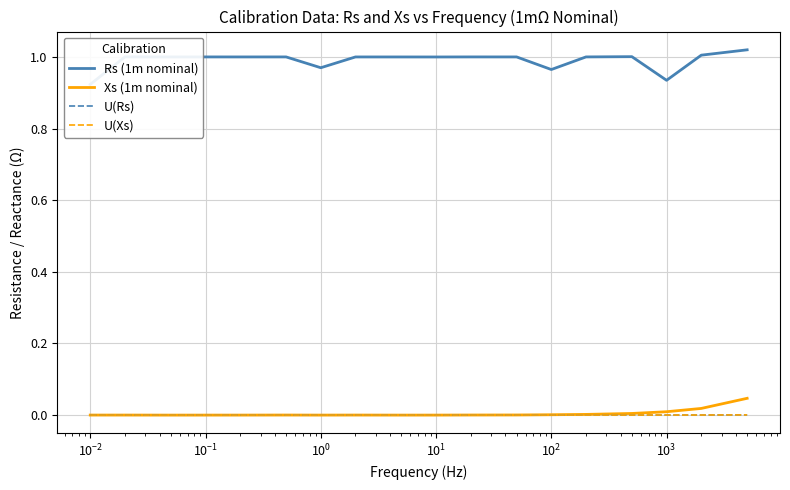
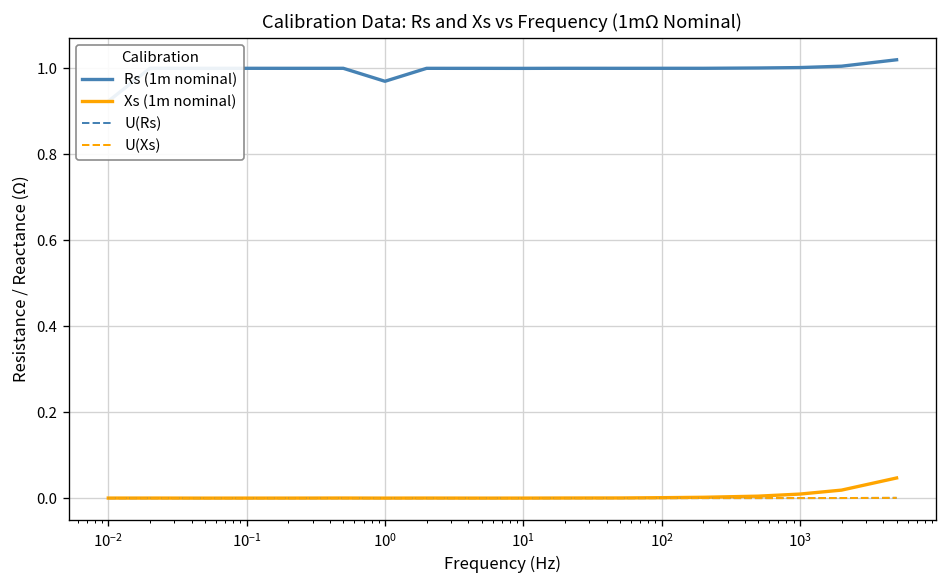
  {
    "Rs (1m nominal)": {
      "10^-1": 1.00,
      "10^0": 0.97,
      "10^1": 1.00,
-     "10^2": 0.96,
-     "10^3": 0.93
+     "10^2": 1.00,
+     "10^3": 1.00
    }
  }
